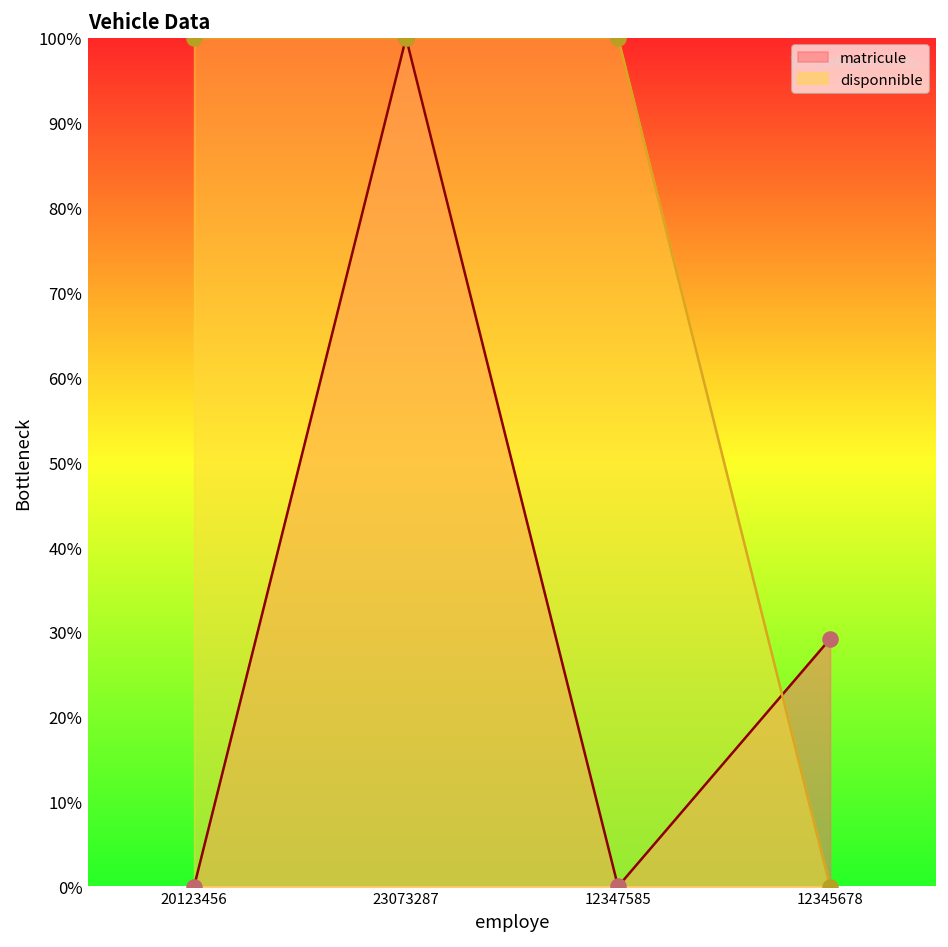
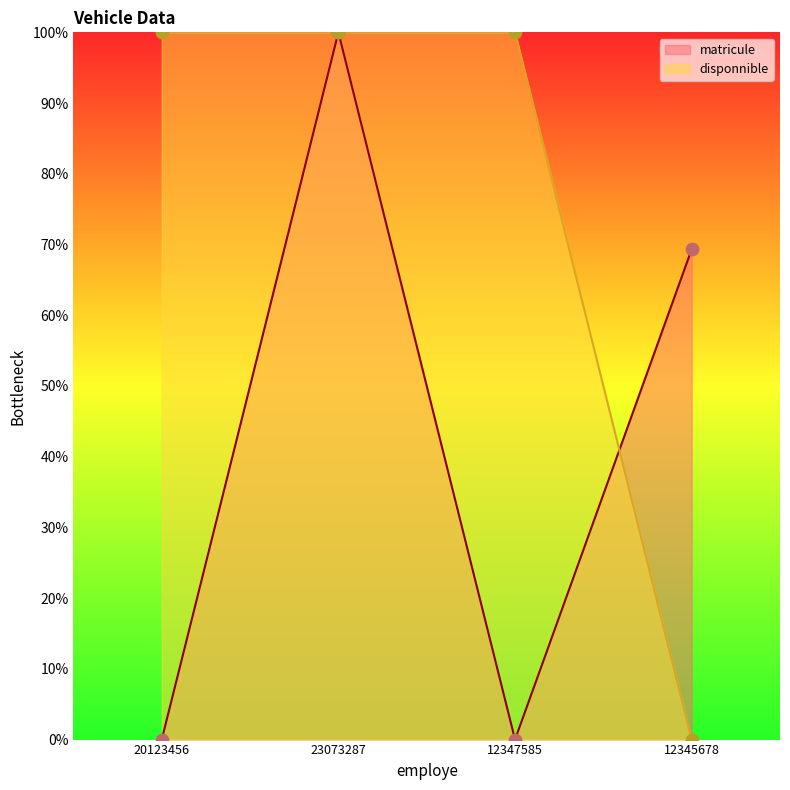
  {
    "matricule": {
      "20123456": "0%",
      "12347585": "0%",
-     "12345678": "29%"
+     "12345678": "69%"
    },
    "disponnible": {
      "20123456": "100%",
      "12347585": "100%",
      "12345678": "0%"
    }
  }
